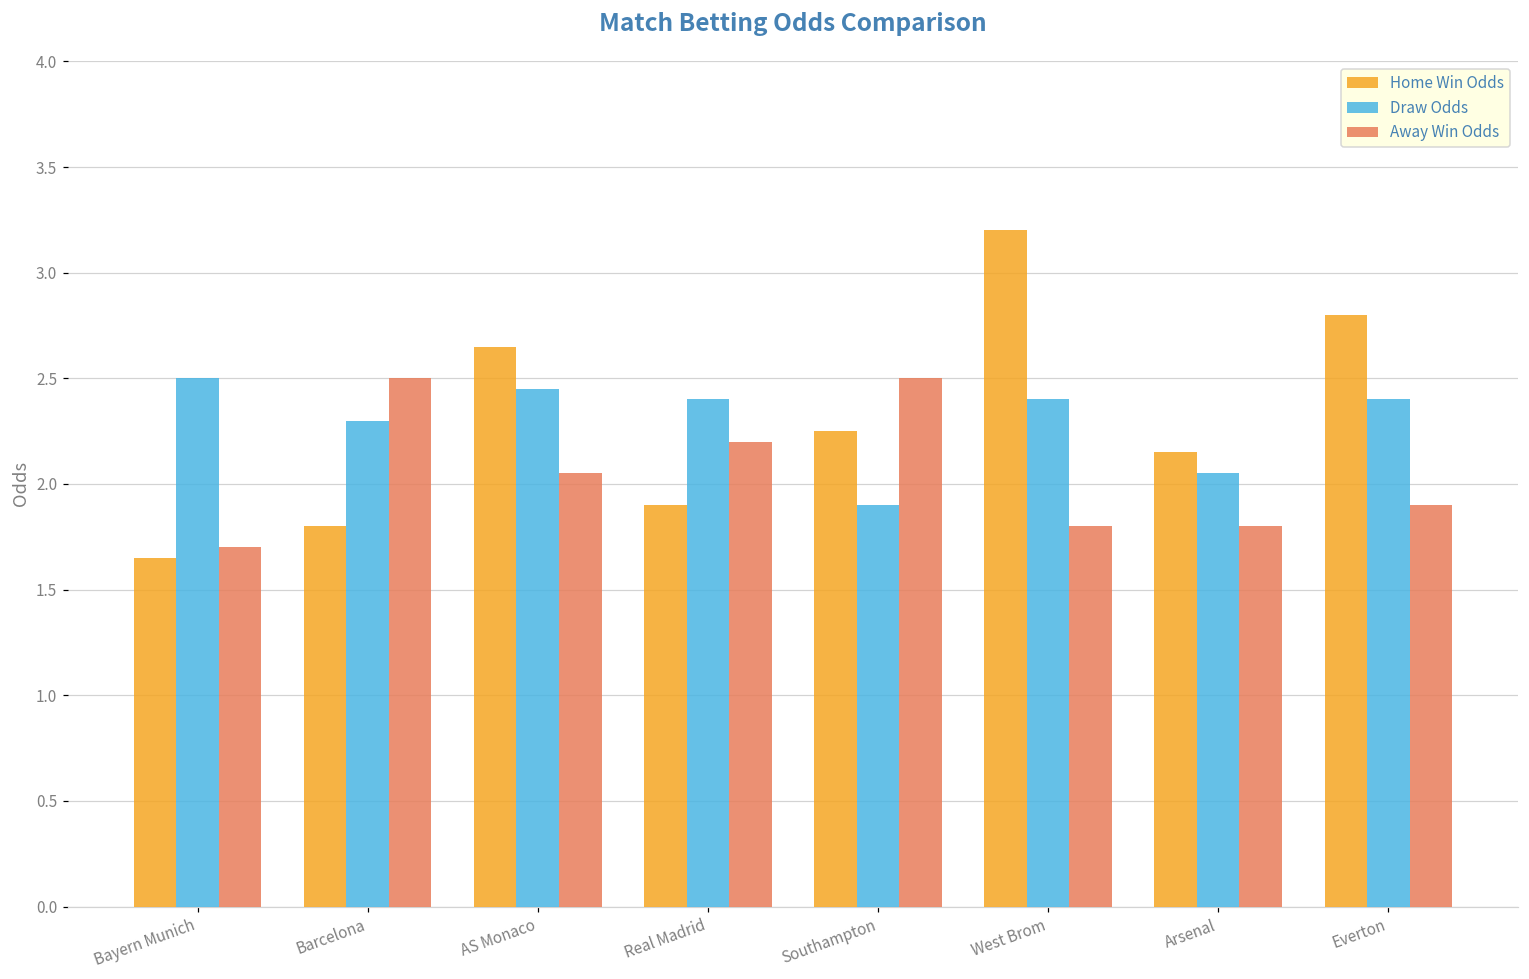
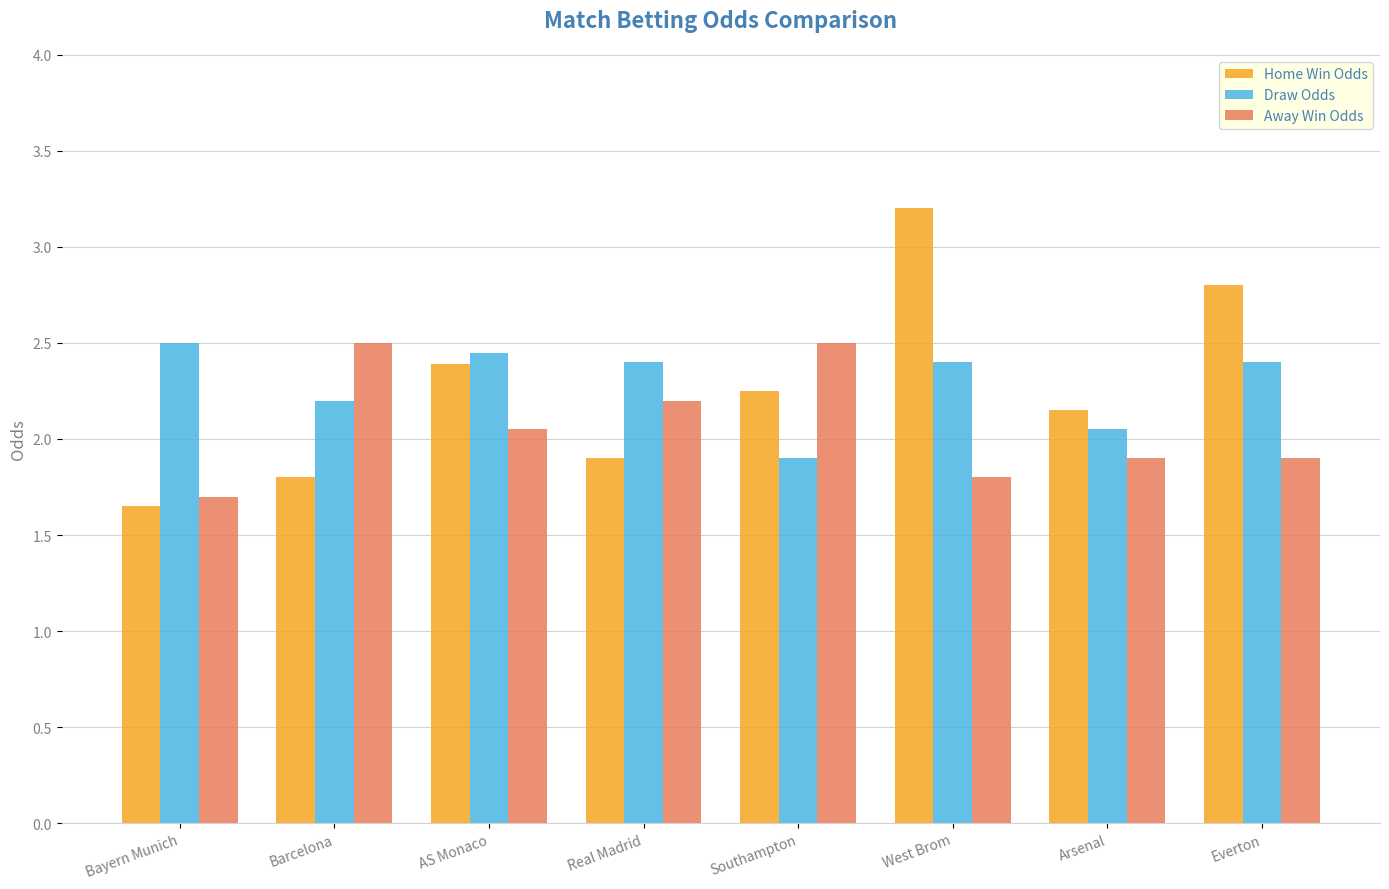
  {
    "Home Win Odds": {
      "Bayern Munich": 1.65,
      "Barcelona": 1.80,
-     "AS Monaco": 2.65,
+     "AS Monaco": 2.39,
      "Real Madrid": 1.90,
      "Southampton": 2.25,
      "West Brom": 3.20,
      "Arsenal": 2.15,
      "Everton": 2.80
    },
    "Draw Odds": {
      "Bayern Munich": 2.5,
-     "Barcelona": 2.3,
+     "Barcelona": 2.2,
      "AS Monaco": 2.45,
      "Real Madrid": 2.4,
      "Southampton": 1.9,
      "West Brom": 2.4,
      "Arsenal": 2.05,
      "Everton": 2.4
    },
    "Away Win Odds": {
      "Bayern Munich": 1.7,
      "Barcelona": 2.5,
      "AS Monaco": 2.05,
      "Real Madrid": 2.2,
      "Southampton": 2.5,
      "West Brom": 1.8,
-     "Arsenal": 1.8,
+     "Arsenal": 1.9,
      "Everton": 1.9
    }
  }
